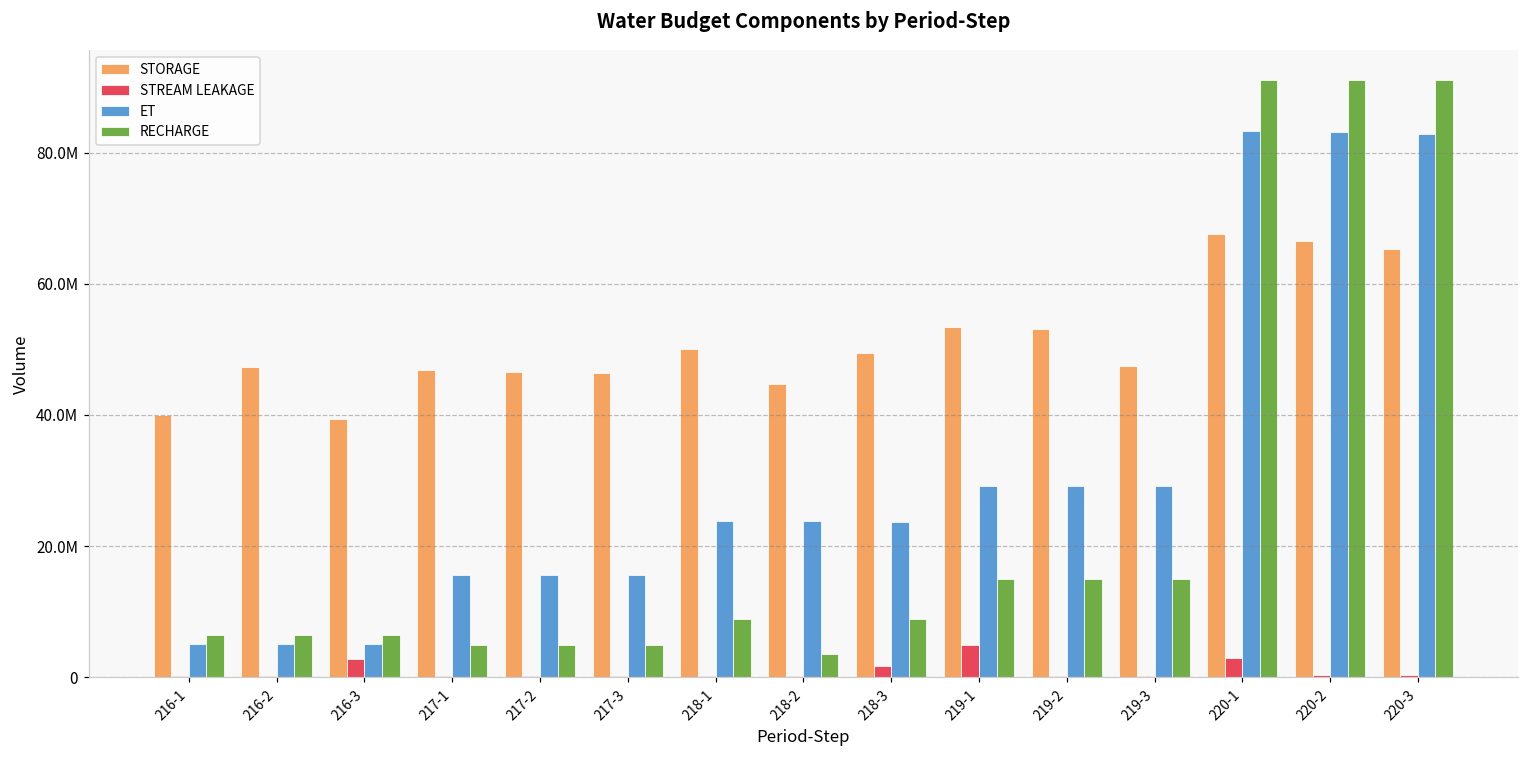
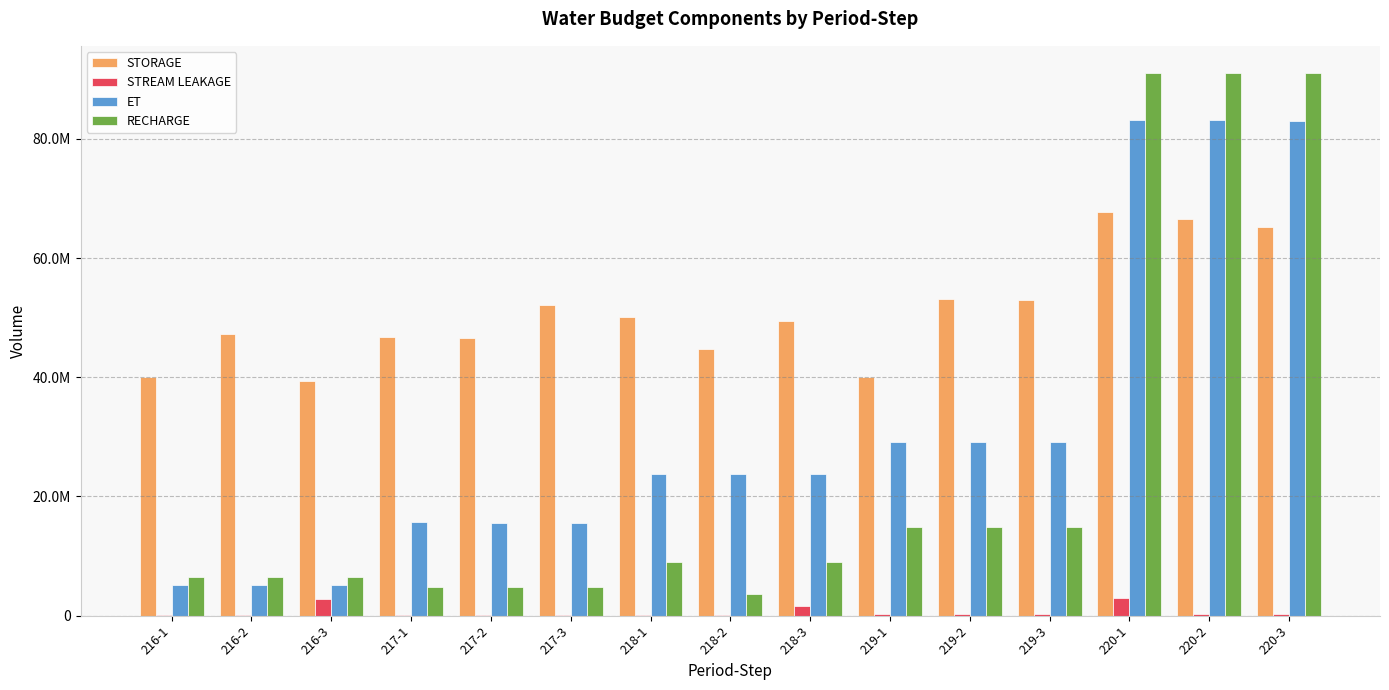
  {
    "STORAGE": {
      "216-1": 40000000,
      "216-2": 47000000,
      "216-3": 39000000,
      "217-1": 47000000,
      "217-2": 47000000,
-     "217-3": 46000000,
+     "217-3": 52000000,
      "218-1": 50000000,
      "218-2": 45000000,
      "218-3": 49000000,
-     "219-1": 53000000,
+     "219-1": 40000000,
      "219-2": 53000000,
-     "219-3": 47000000,
+     "219-3": 53000000,
      "220-1": 68000000,
      "220-2": 66000000,
      "220-3": 65000000
    },
    "STREAM LEAKAGE": {
      "216-3": 3000000,
      "218-3": 2000000,
-     "219-1": 5000000,
+     "219-1": 0,
      "220-1": 3000000
    },
    "ET": {
      "216-1": 5000000,
      "216-2": 5000000,
      "216-3": 5000000,
      "217-1": 16000000,
      "217-2": 16000000,
      "217-3": 16000000,
      "218-1": 24000000,
      "218-2": 24000000,
      "218-3": 24000000,
      "219-1": 29000000,
      "219-2": 29000000,
      "219-3": 29000000,
      "220-1": 83000000,
      "220-2": 83000000,
      "220-3": 83000000
    },
    "RECHARGE": {
      "216-1": 6000000,
      "216-2": 6000000,
      "216-3": 6000000,
      "217-1": 5000000,
      "217-2": 5000000,
      "217-3": 5000000,
      "218-1": 9000000,
      "218-2": 4000000,
      "218-3": 9000000,
      "219-1": 15000000,
      "219-2": 15000000,
      "219-3": 15000000,
      "220-1": 91000000,
      "220-2": 91000000,
      "220-3": 91000000
    }
  }
